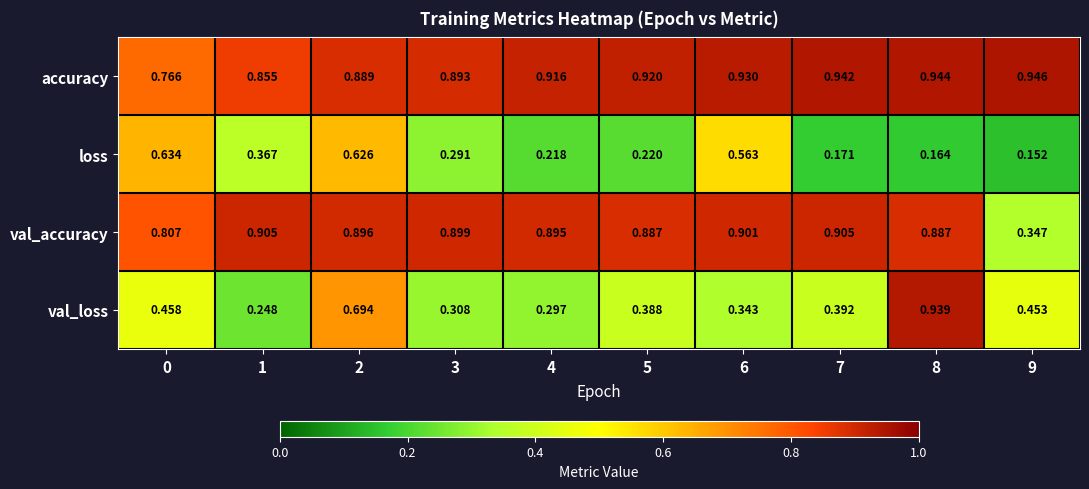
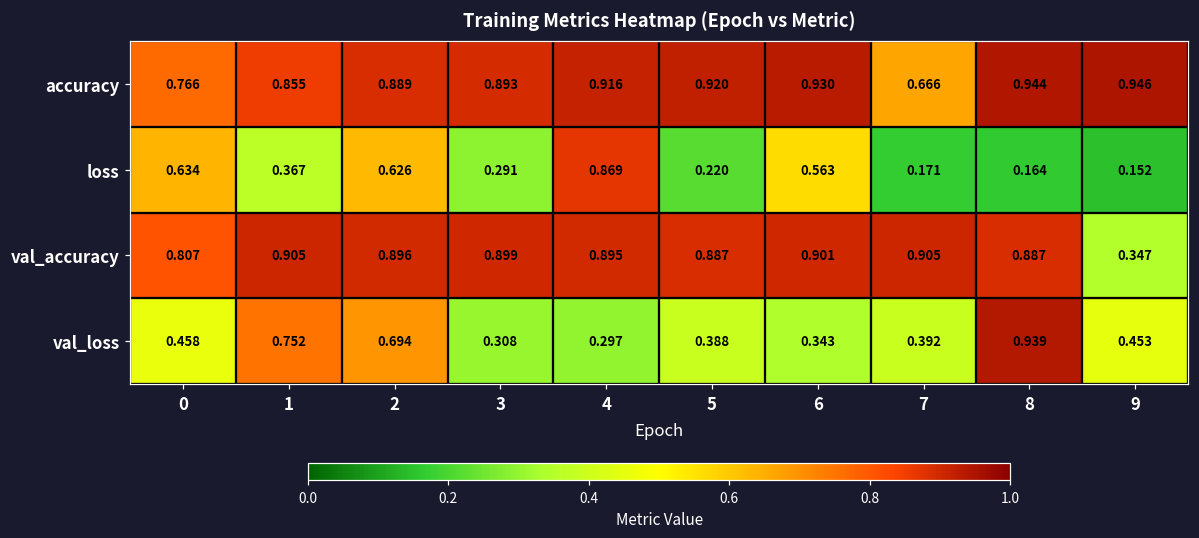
  {
    "accuracy": {
      "0": 0.766,
      "1": 0.855,
      "2": 0.889,
      "3": 0.893,
      "4": 0.916,
      "5": 0.920,
      "6": 0.930,
-     "7": 0.942,
+     "7": 0.666,
      "8": 0.944,
      "9": 0.946
    },
    "loss": {
      "0": 0.634,
      "1": 0.367,
      "2": 0.626,
      "3": 0.291,
-     "4": 0.218,
+     "4": 0.869,
      "5": 0.220,
      "6": 0.563,
      "7": 0.171,
      "8": 0.164,
      "9": 0.152
    },
    "val_accuracy": {
      "0": 0.807,
      "1": 0.905,
      "2": 0.896,
      "3": 0.899,
      "4": 0.895,
      "5": 0.887,
      "6": 0.901,
      "7": 0.905,
      "8": 0.887,
      "9": 0.347
    },
    "val_loss": {
      "0": 0.458,
-     "1": 0.248,
+     "1": 0.752,
      "2": 0.694,
      "3": 0.308,
      "4": 0.297,
      "5": 0.388,
      "6": 0.343,
      "7": 0.392,
      "8": 0.939,
      "9": 0.453
    }
  }
